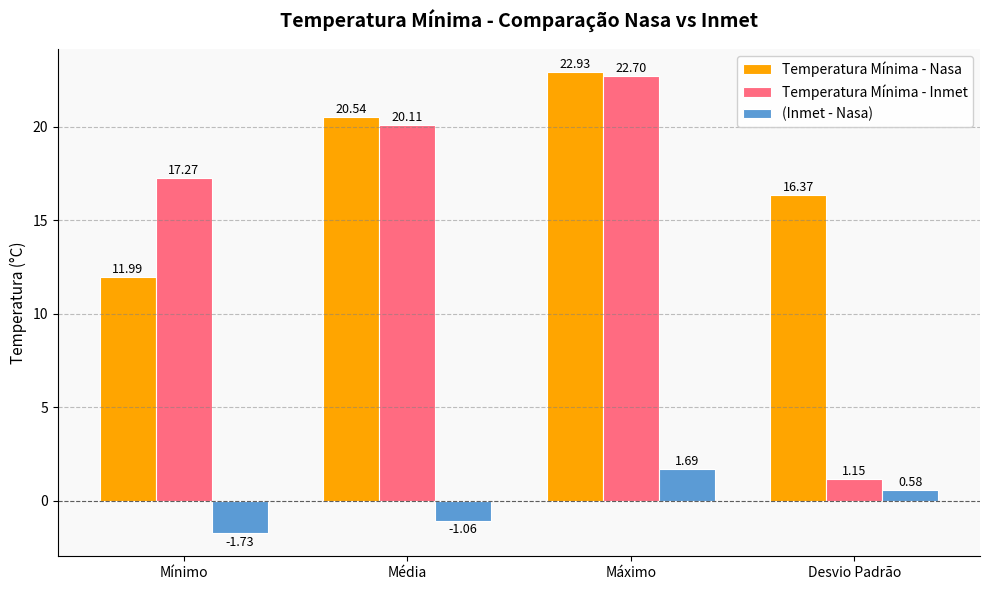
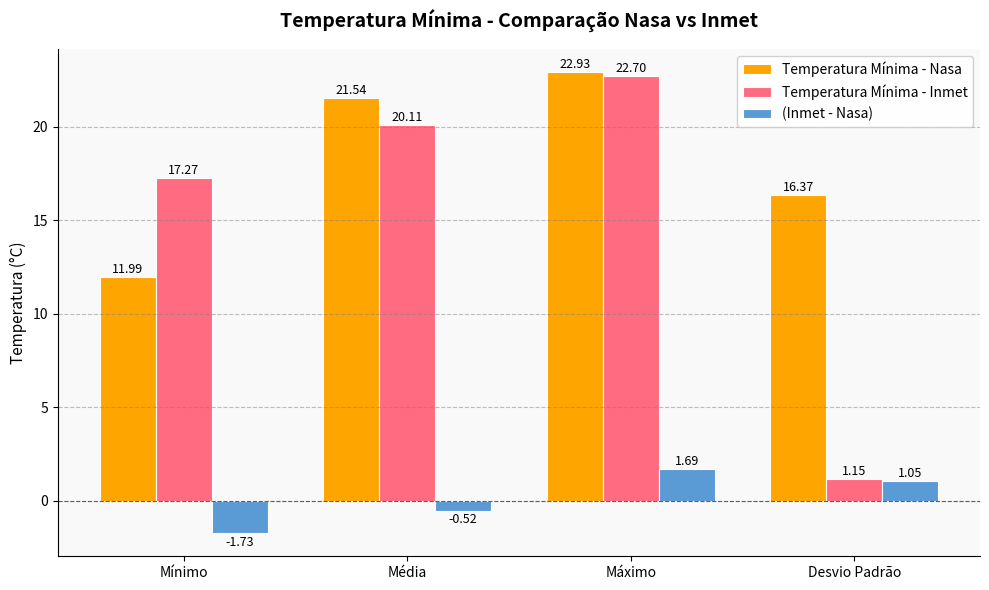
  {
    "Temperatura Mínima - Nasa": {
      "Mínimo": 11.99,
-     "Média": 20.54,
+     "Média": 21.54,
      "Máximo": 22.93,
      "Desvio Padrão": 16.37
    },
    "Temperatura Mínima - Inmet": {
      "Mínimo": 17.27,
      "Média": 20.11,
      "Máximo": 22.70,
      "Desvio Padrão": 1.15
    },
    "(Inmet - Nasa)": {
      "Mínimo": -1.73,
-     "Média": -1.06,
+     "Média": -0.52,
      "Máximo": 1.69,
-     "Desvio Padrão": 0.58
+     "Desvio Padrão": 1.05
    }
  }
